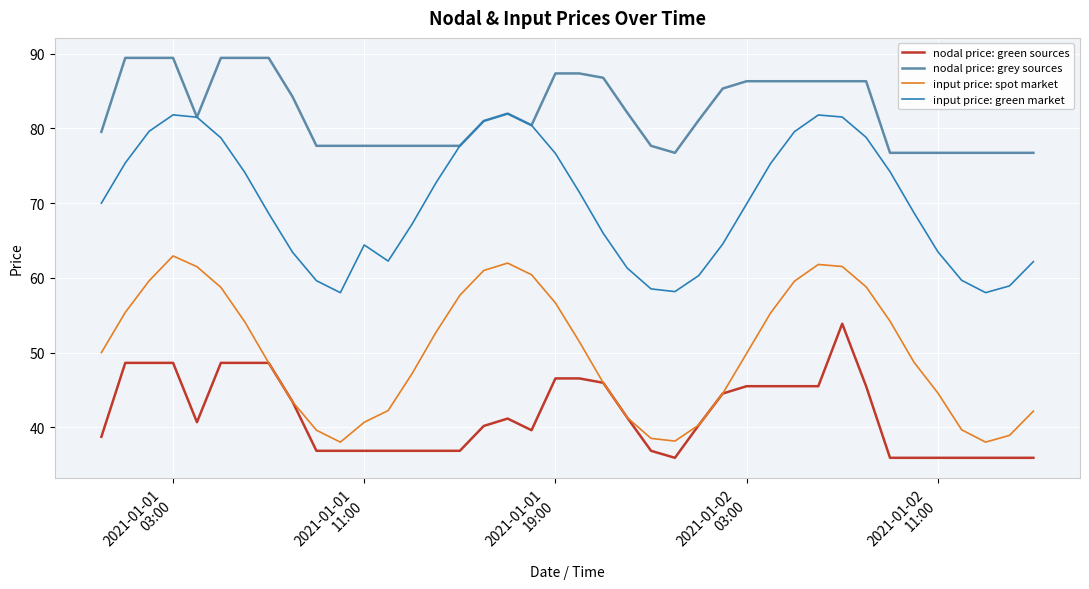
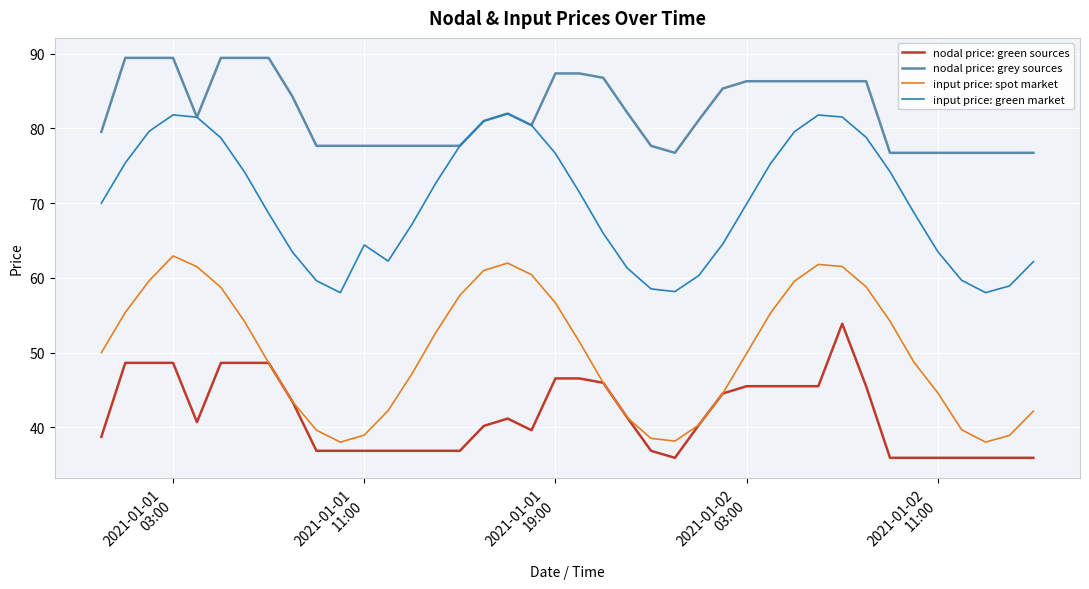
  {
    "nodal price: green sources": {
      "2021-01-01 03:00": 49,
      "2021-01-01 11:00": 37,
      "2021-01-01 19:00": 47,
      "2021-01-02 03:00": 46,
      "2021-01-02 11:00": 36
    },
    "input price: spot market": {
      "2021-01-01 03:00": 63,
-     "2021-01-01 11:00": 41,
+     "2021-01-01 11:00": 39,
      "2021-01-01 19:00": 57,
      "2021-01-02 03:00": 50,
      "2021-01-02 11:00": 45
    }
  }
